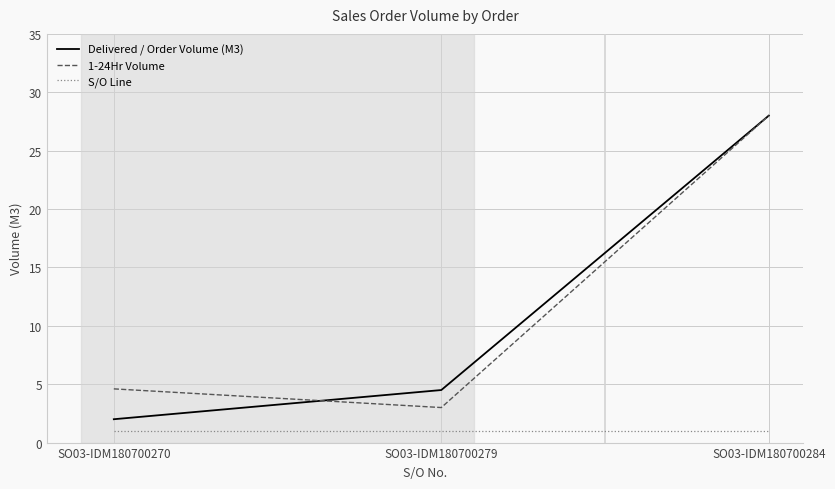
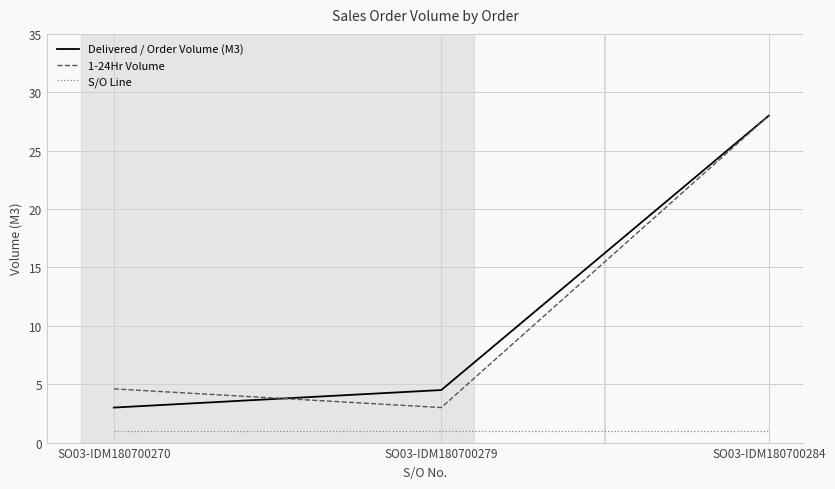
  {
    "Delivered / Order Volume (M3)": {
-     "SO03-IDM180700270": 2,
+     "SO03-IDM180700270": 3,
      "SO03-IDM180700279": 4.5
    },
    "1-24Hr Volume": {
      "SO03-IDM180700270": 4.6,
      "SO03-IDM180700279": 3
    },
    "S/O Line": {
      "SO03-IDM180700270": 1,
      "SO03-IDM180700279": 1,
      "SO03-IDM180700284": 1
    }
  }
